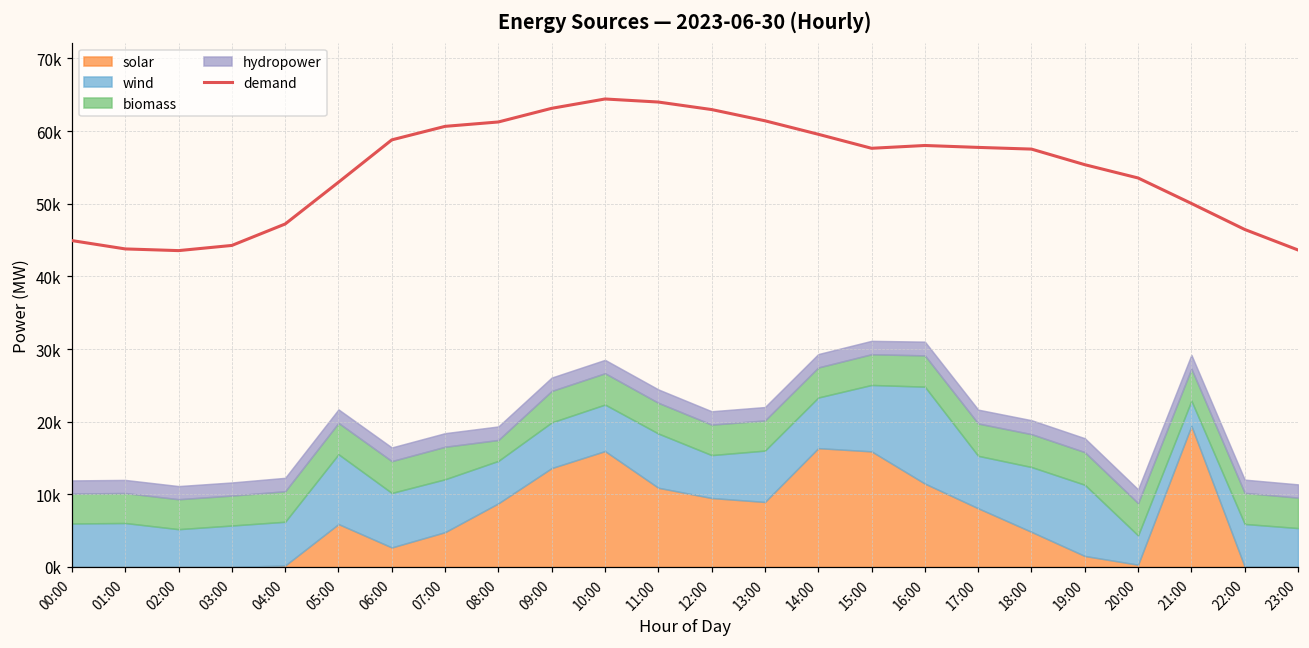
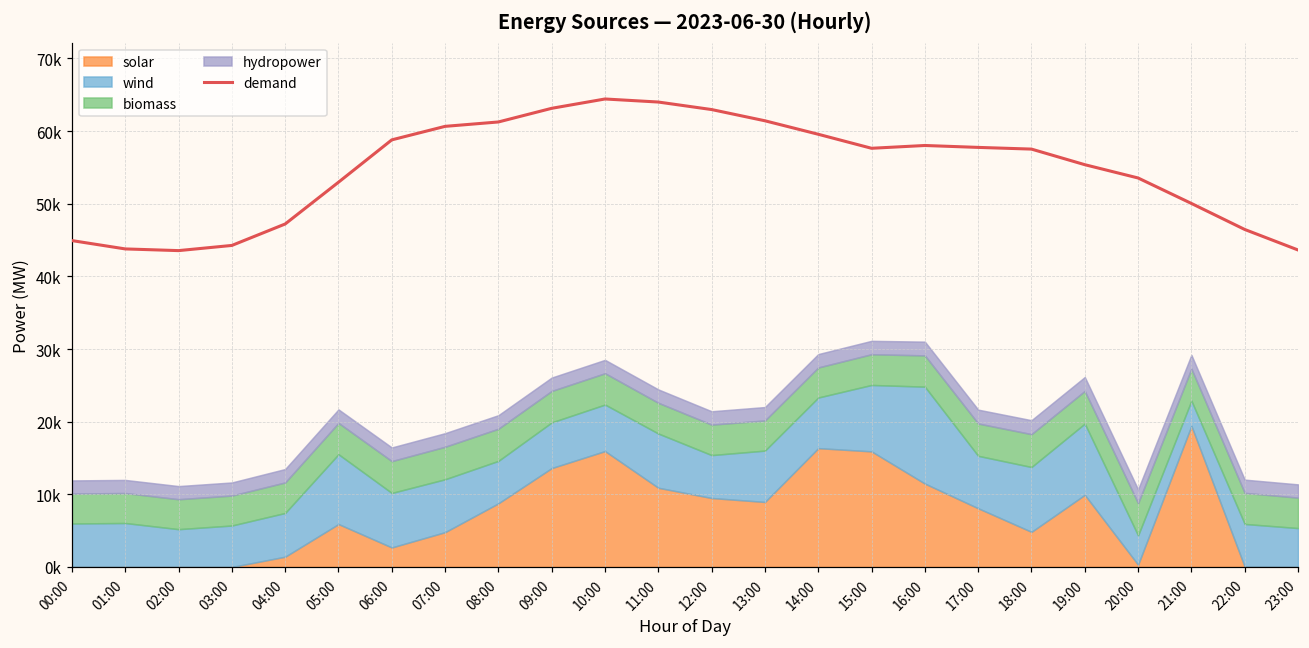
  {
    "demand": {
      "00:00": 45000,
      "01:00": 44000,
      "02:00": 44000,
      "03:00": 44000,
      "04:00": 47000,
      "05:00": 53000,
      "06:00": 59000,
      "07:00": 61000,
      "08:00": 61000,
      "09:00": 63000,
      "10:00": 64000,
      "11:00": 64000,
      "12:00": 63000,
      "13:00": 61000,
      "14:00": 60000,
      "15:00": 58000,
      "16:00": 58000,
      "17:00": 58000,
      "18:00": 58000,
      "19:00": 55000,
      "20:00": 54000,
      "21:00": 50000,
      "22:00": 46000,
      "23:00": 44000
    },
    "solar": {
      "00:00": 0,
      "01:00": 0,
      "02:00": 0,
      "03:00": 0,
-     "04:00": 0,
+     "04:00": 1000,
      "05:00": 6000,
      "06:00": 3000,
      "07:00": 5000,
      "08:00": 9000,
      "09:00": 14000,
      "10:00": 16000,
      "11:00": 11000,
      "12:00": 9000,
      "13:00": 9000,
      "14:00": 16000,
      "15:00": 16000,
      "16:00": 11000,
      "17:00": 8000,
      "18:00": 5000,
-     "19:00": 2000,
+     "19:00": 10000,
      "21:00": 19000,
      "23:00": 0
    },
    "biomass": {
      "00:00": 4000,
      "01:00": 4000,
      "02:00": 4000,
      "03:00": 4000,
      "04:00": 4000,
      "05:00": 4000,
      "06:00": 4000,
      "07:00": 4000,
-     "08:00": 3000,
+     "08:00": 4000,
      "09:00": 4000,
      "10:00": 4000,
      "11:00": 4000,
      "12:00": 4000,
      "13:00": 4000,
      "14:00": 4000,
      "15:00": 4000,
      "16:00": 4000,
      "17:00": 4000,
      "18:00": 5000,
      "19:00": 4000,
      "20:00": 4000,
      "21:00": 4000,
      "22:00": 4000,
      "23:00": 4000
    }
  }
